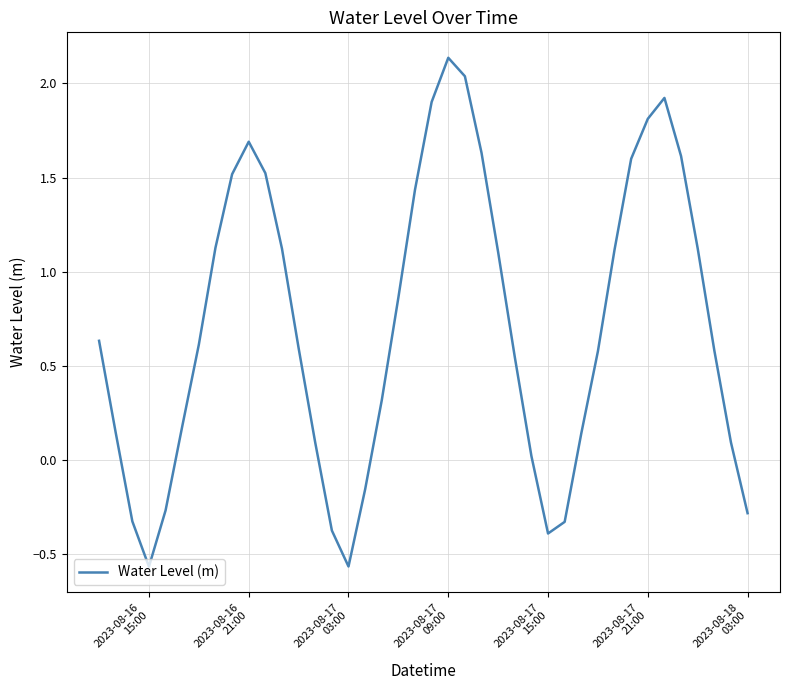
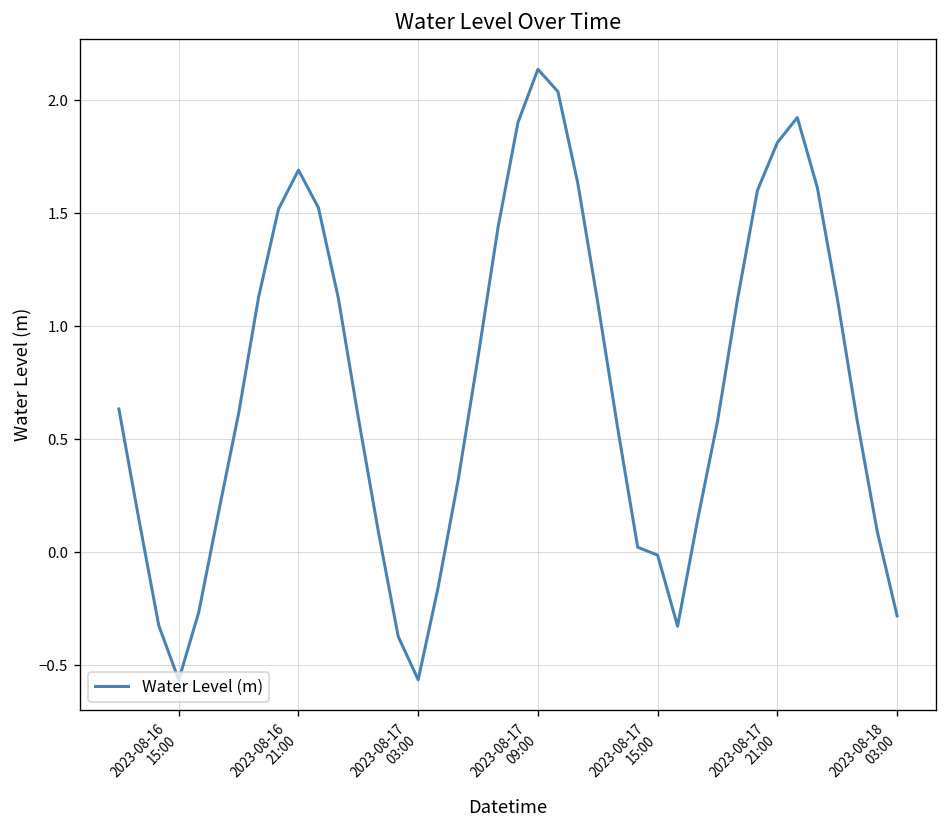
  {
    "2023-08-16 21:00": 1.69,
    "2023-08-17 03:00": -0.56,
    "2023-08-17 09:00": 2.14,
-   "2023-08-17 15:00": -0.39,
+   "2023-08-17 15:00": -0.01,
    "2023-08-17 21:00": 1.81,
    "2023-08-18 03:00": -0.28
  }
